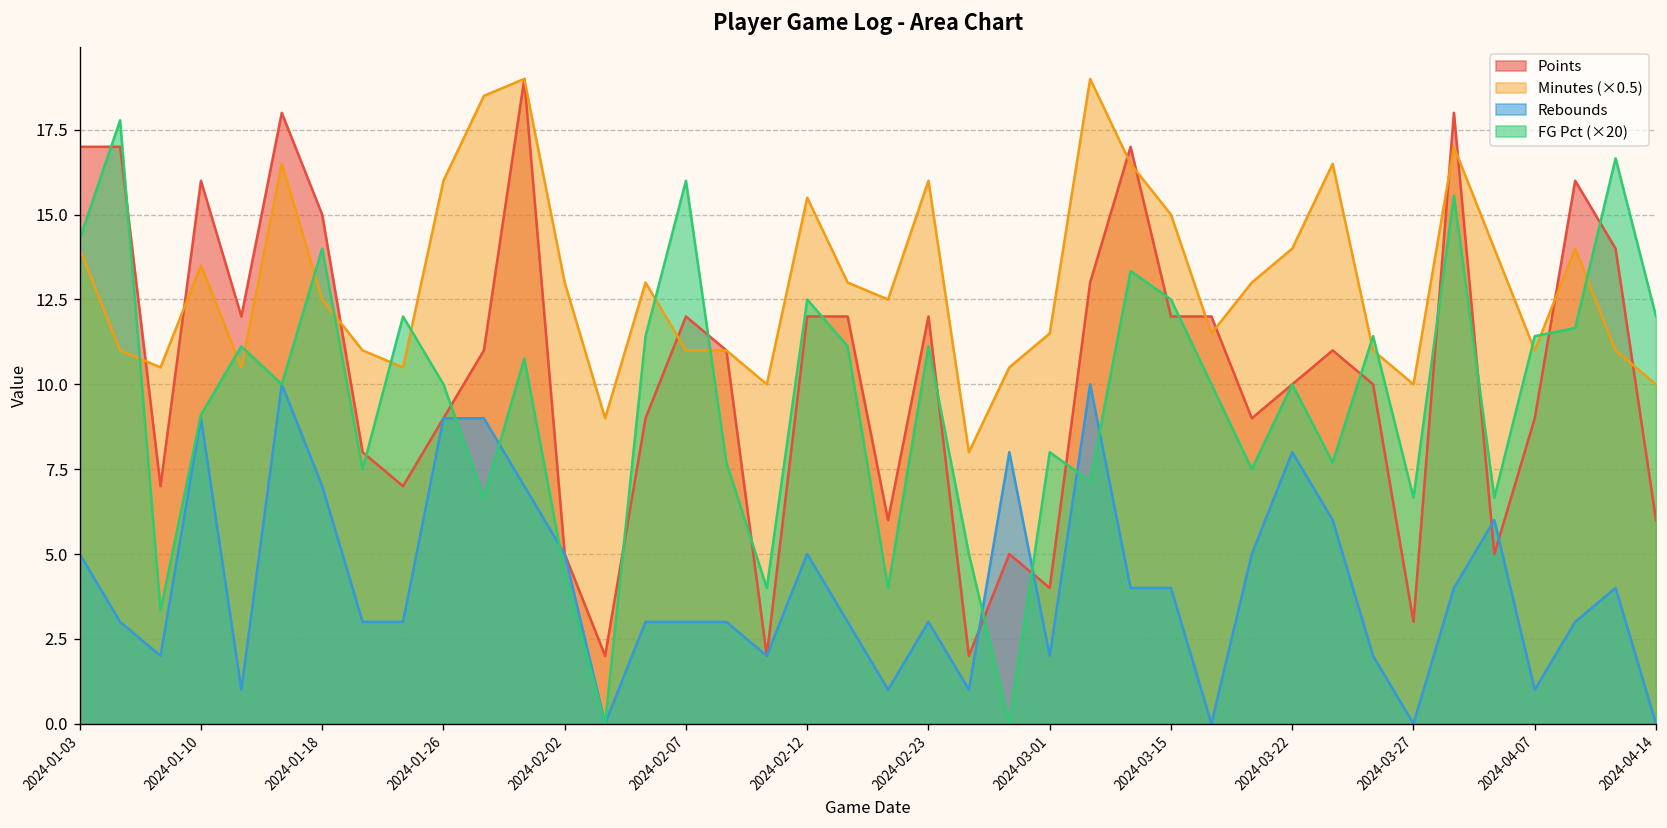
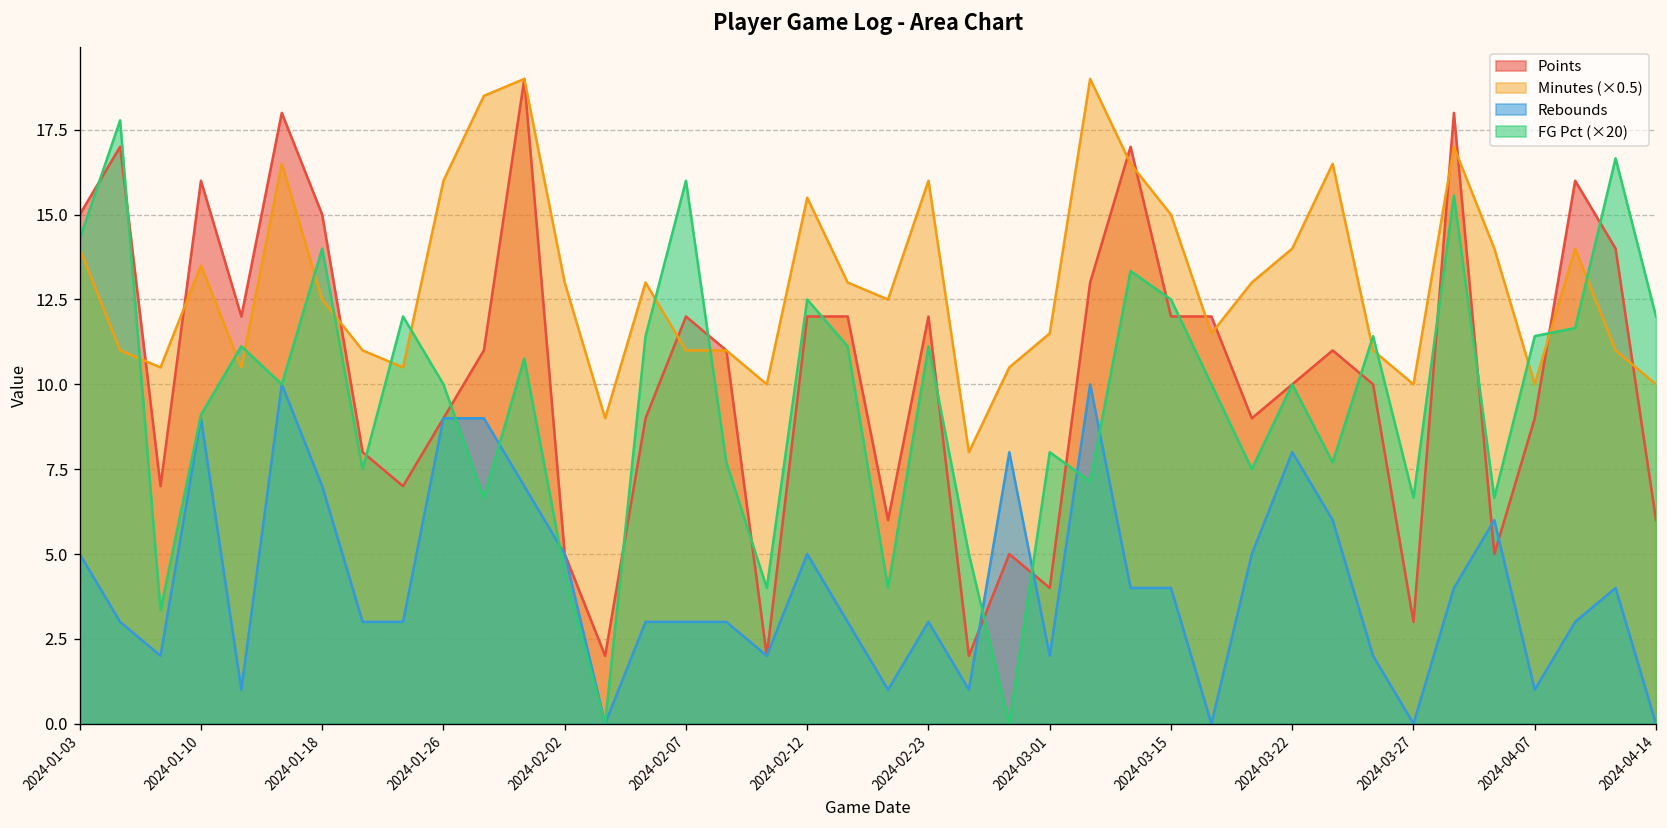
  {
    "Points": {
-     "2024-01-03": 17,
+     "2024-01-03": 15,
      "2024-01-10": 16,
      "2024-01-18": 15,
      "2024-02-07": 12,
      "2024-02-12": 12,
      "2024-02-23": 12,
      "2024-03-01": 4,
      "2024-03-15": 12,
      "2024-03-27": 3,
      "2024-04-07": 9,
      "2024-04-14": 6
    },
    "Minutes (×0.5)": {
      "2024-01-03": 14.0,
      "2024-01-10": 13.5,
      "2024-01-18": 12.5,
      "2024-01-26": 16.0,
      "2024-02-02": 13.0,
      "2024-02-07": 11.0,
      "2024-02-12": 15.5,
      "2024-02-23": 16.0,
      "2024-03-01": 11.5,
      "2024-03-15": 15.0,
      "2024-03-22": 14.0,
      "2024-03-27": 10.0,
-     "2024-04-07": 11.0,
+     "2024-04-07": 10.0,
      "2024-04-14": 10.0
    },
    "Rebounds": {
      "2024-01-03": 5.0,
      "2024-01-10": 9.0,
      "2024-01-18": 7.0,
      "2024-02-07": 3.0,
      "2024-02-12": 5.0,
      "2024-02-23": 3.0,
      "2024-03-01": 2.0,
      "2024-03-15": 4.0,
      "2024-03-22": 8.0,
      "2024-03-27": 0.0,
      "2024-04-07": 1.0,
      "2024-04-14": 0.0
    },
    "FG Pct (×20)": {
      "2024-01-03": 14.3,
      "2024-01-10": 9.1,
      "2024-01-18": 14.0,
      "2024-01-26": 10.0,
      "2024-02-02": 4.4,
      "2024-02-07": 16.0,
      "2024-02-12": 12.5,
      "2024-02-23": 11.1,
      "2024-03-01": 8.0,
      "2024-03-15": 12.5,
      "2024-03-27": 6.7,
      "2024-04-07": 11.4,
      "2024-04-14": 12.0
    }
  }
